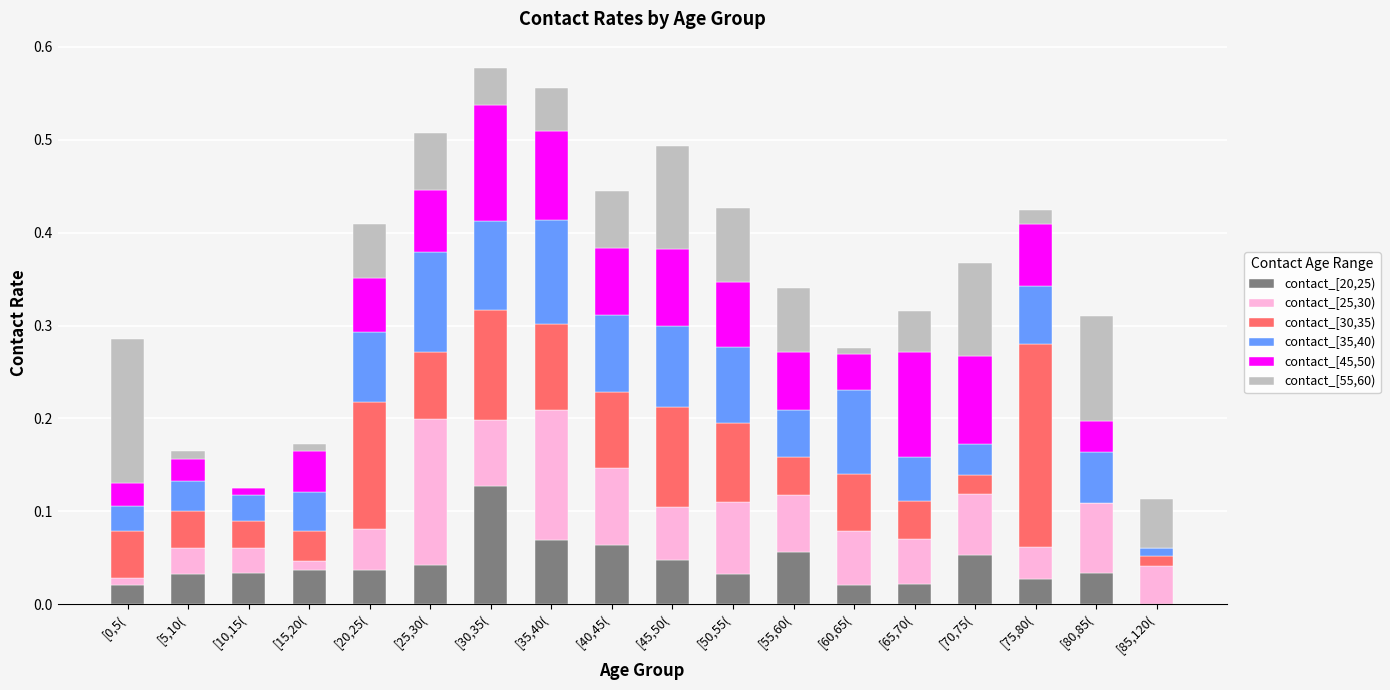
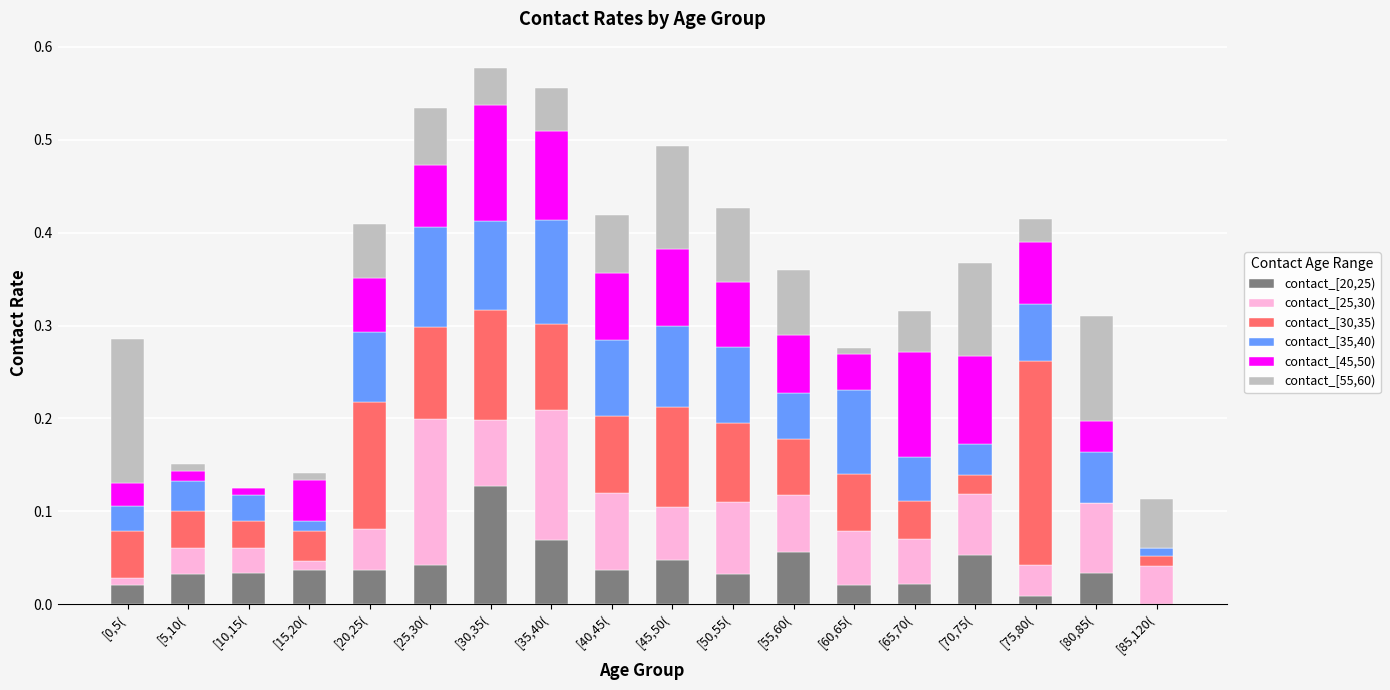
  {
    "contact_[20,25)": {
      "[0,5(": 0.02,
      "[5,10(": 0.03,
      "[10,15(": 0.03,
      "[15,20(": 0.04,
      "[20,25(": 0.04,
      "[25,30(": 0.04,
      "[30,35(": 0.13,
      "[35,40(": 0.07,
-     "[40,45(": 0.06,
+     "[40,45(": 0.04,
      "[45,50(": 0.05,
      "[50,55(": 0.03,
      "[55,60(": 0.06,
      "[60,65(": 0.02,
      "[65,70(": 0.02,
      "[70,75(": 0.05,
-     "[75,80(": 0.03,
+     "[75,80(": 0.01,
      "[80,85(": 0.03,
      "[85,120(": 0.00
    },
    "contact_[25,30)": {
      "[0,5(": 0.01,
      "[5,10(": 0.03,
      "[10,15(": 0.03,
      "[15,20(": 0.01,
      "[20,25(": 0.04,
      "[25,30(": 0.16,
      "[30,35(": 0.07,
      "[35,40(": 0.14,
      "[40,45(": 0.08,
      "[45,50(": 0.06,
      "[50,55(": 0.08,
      "[55,60(": 0.06,
      "[60,65(": 0.06,
      "[65,70(": 0.05,
      "[70,75(": 0.07,
      "[75,80(": 0.03,
      "[80,85(": 0.08,
      "[85,120(": 0.04
    },
    "contact_[30,35)": {
      "[0,5(": 0.05,
      "[5,10(": 0.04,
      "[10,15(": 0.03,
      "[15,20(": 0.03,
      "[20,25(": 0.14,
-     "[25,30(": 0.07,
+     "[25,30(": 0.10,
      "[30,35(": 0.12,
      "[35,40(": 0.09,
      "[40,45(": 0.08,
      "[45,50(": 0.11,
      "[50,55(": 0.08,
-     "[55,60(": 0.04,
+     "[55,60(": 0.06,
      "[60,65(": 0.06,
      "[65,70(": 0.04,
      "[70,75(": 0.02,
      "[75,80(": 0.22,
      "[80,85(": 0.00,
      "[85,120(": 0.01
    },
    "contact_[35,40)": {
      "[0,5(": 0.03,
      "[5,10(": 0.03,
      "[10,15(": 0.03,
-     "[15,20(": 0.04,
+     "[15,20(": 0.01,
      "[20,25(": 0.08,
      "[25,30(": 0.11,
      "[30,35(": 0.10,
      "[35,40(": 0.11,
      "[40,45(": 0.08,
      "[45,50(": 0.09,
      "[50,55(": 0.08,
      "[55,60(": 0.05,
      "[60,65(": 0.09,
      "[65,70(": 0.05,
      "[70,75(": 0.03,
      "[75,80(": 0.06,
      "[80,85(": 0.06,
      "[85,120(": 0.01
    },
    "contact_[45,50)": {
      "[0,5(": 0.02,
-     "[5,10(": 0.02,
+     "[5,10(": 0.01,
      "[10,15(": 0.01,
      "[15,20(": 0.04,
      "[20,25(": 0.06,
      "[25,30(": 0.07,
      "[30,35(": 0.12,
      "[35,40(": 0.10,
      "[40,45(": 0.07,
      "[45,50(": 0.08,
      "[50,55(": 0.07,
      "[55,60(": 0.06,
      "[60,65(": 0.04,
      "[65,70(": 0.11,
      "[70,75(": 0.09,
      "[75,80(": 0.07,
      "[80,85(": 0.03,
      "[85,120(": 0.00
    },
    "contact_[55,60)": {
      "[0,5(": 0.16,
      "[5,10(": 0.01,
      "[10,15(": 0.00,
      "[15,20(": 0.01,
      "[20,25(": 0.06,
      "[25,30(": 0.06,
      "[30,35(": 0.04,
      "[35,40(": 0.05,
      "[40,45(": 0.06,
      "[45,50(": 0.11,
      "[50,55(": 0.08,
      "[55,60(": 0.07,
      "[60,65(": 0.01,
      "[65,70(": 0.04,
      "[70,75(": 0.10,
-     "[75,80(": 0.01,
+     "[75,80(": 0.02,
      "[80,85(": 0.11,
      "[85,120(": 0.05
    }
  }
